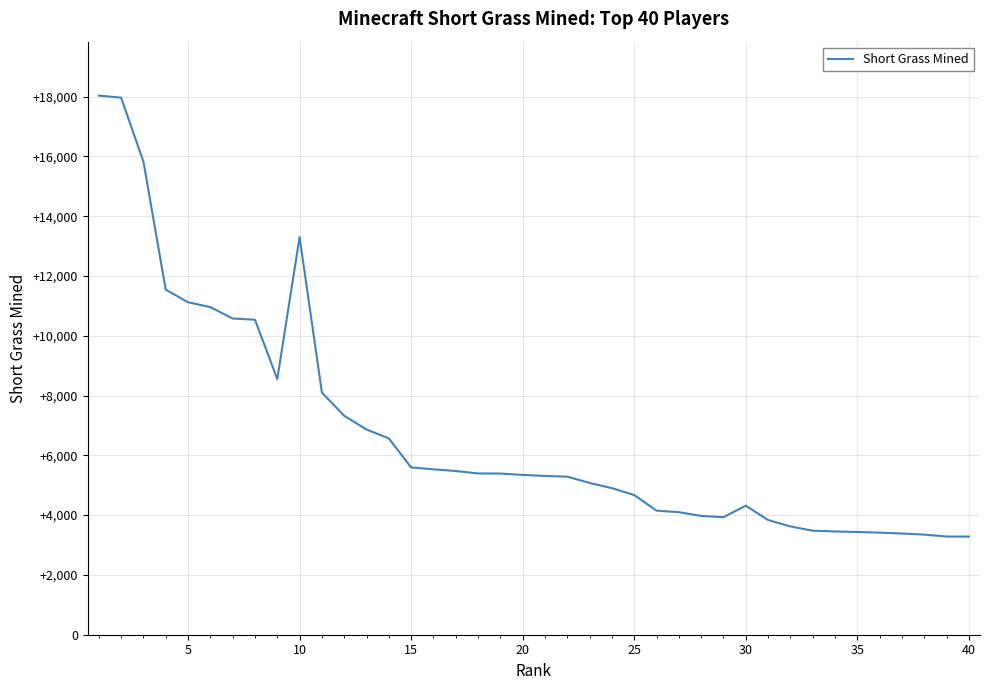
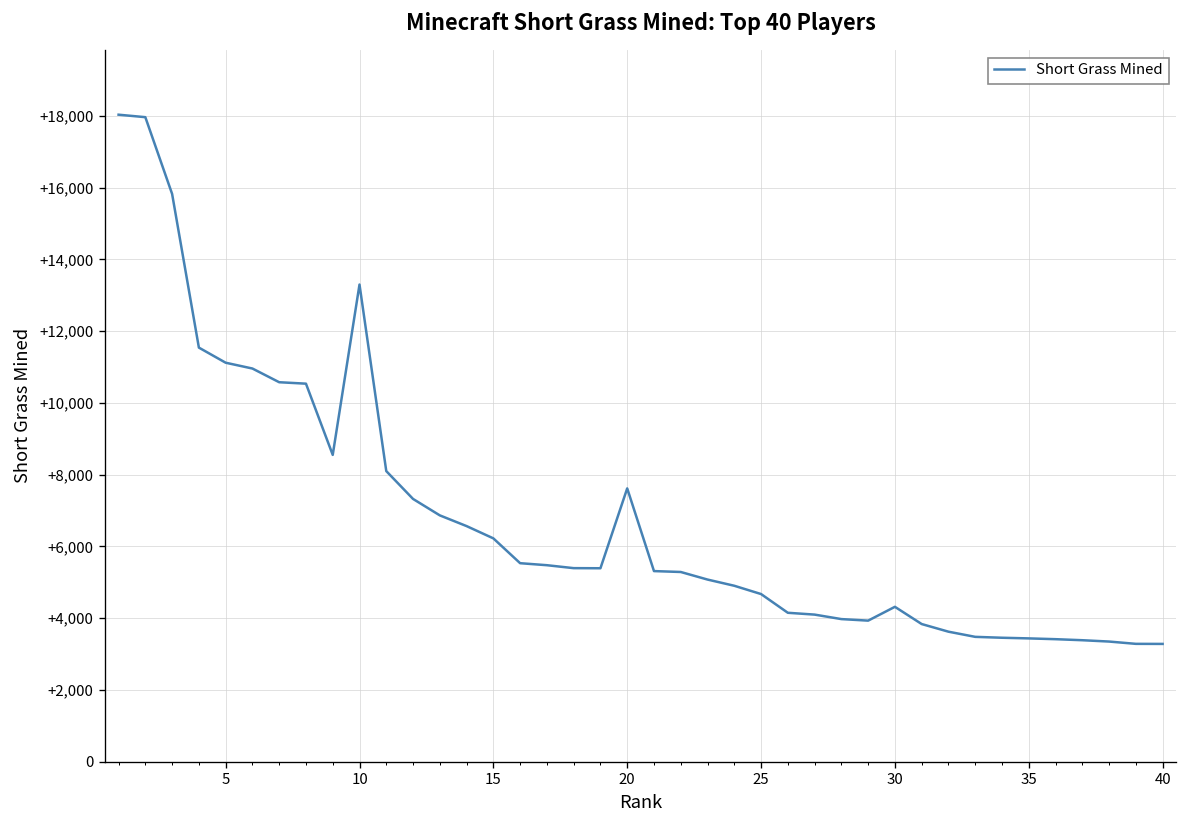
  {
    "5": "+11,100",
    "10": "+13,300",
-   "15": "+5,600",
-   "20": "+5,300",
+   "15": "+6,200",
+   "20": "+7,600",
    "25": "+4,700",
    "30": "+4,300",
    "35": "+3,400",
    "40": "+3,300"
  }
